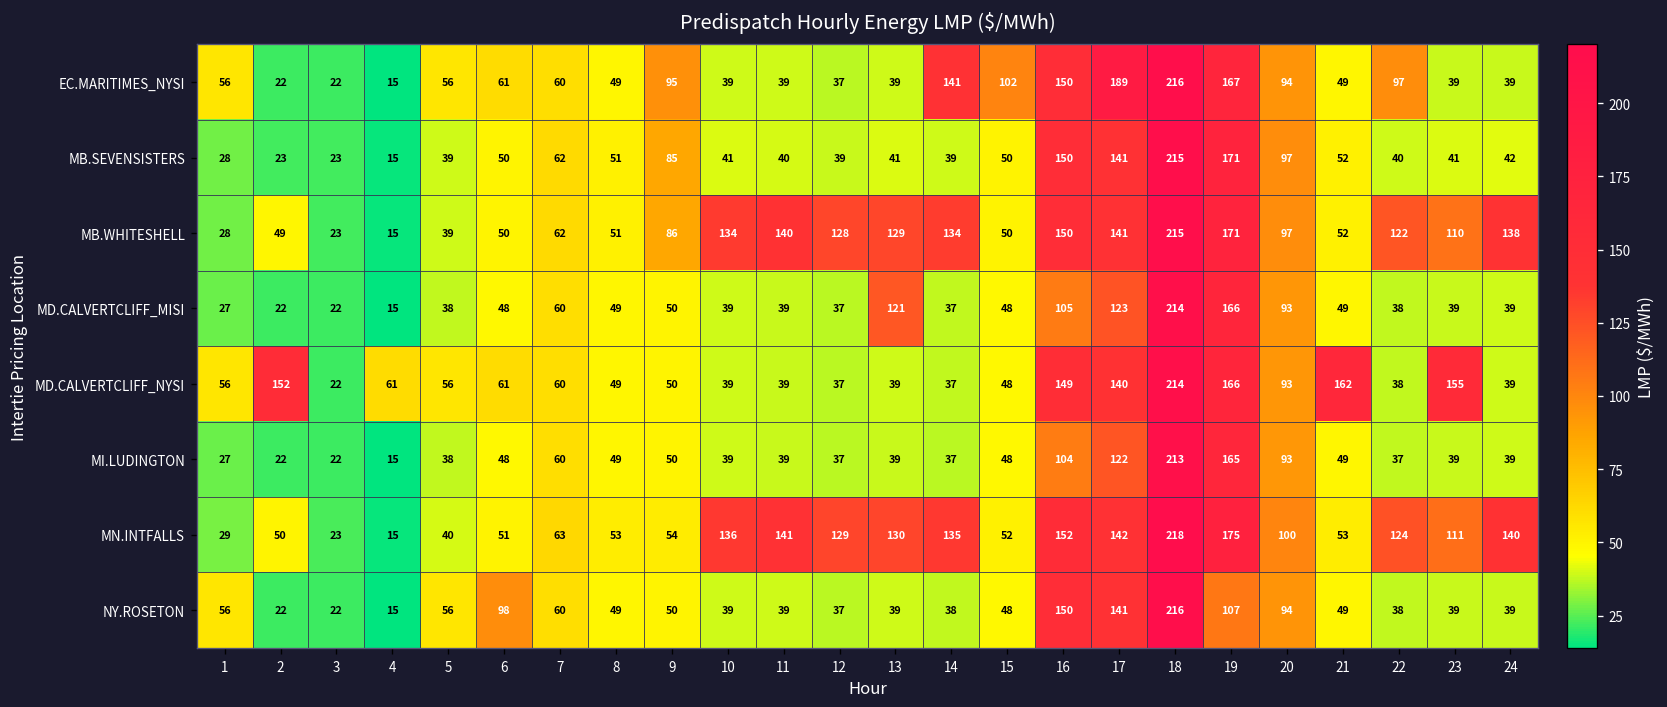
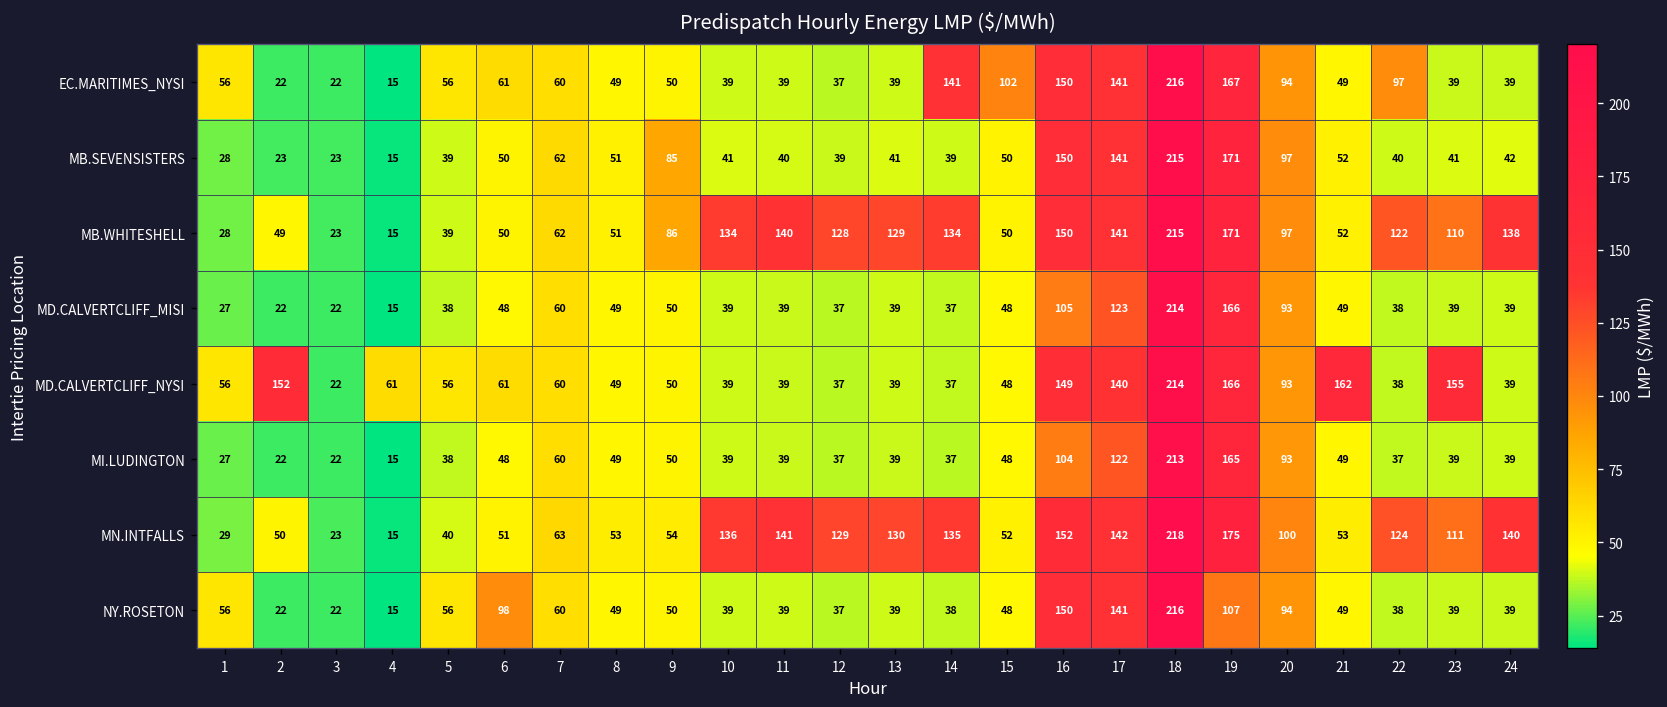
  {
    "EC.MARITIMES_NYSI": {
      "1": 56,
      "2": 22,
      "3": 22,
      "4": 15,
      "5": 56,
      "6": 61,
      "7": 60,
      "8": 49,
-     "9": 95,
+     "9": 50,
      "10": 39,
      "11": 39,
      "12": 37,
      "13": 39,
      "14": 141,
      "15": 102,
      "16": 150,
-     "17": 189,
+     "17": 141,
      "18": 216,
      "19": 167,
      "20": 94,
      "21": 49,
      "22": 97,
      "23": 39,
      "24": 39
    },
    "MB.SEVENSISTERS": {
      "1": 28,
      "2": 23,
      "3": 23,
      "4": 15,
      "5": 39,
      "6": 50,
      "7": 62,
      "8": 51,
      "9": 85,
      "10": 41,
      "11": 40,
      "12": 39,
      "13": 41,
      "14": 39,
      "15": 50,
      "16": 150,
      "17": 141,
      "18": 215,
      "19": 171,
      "20": 97,
      "21": 52,
      "22": 40,
      "23": 41,
      "24": 42
    },
    "MB.WHITESHELL": {
      "1": 28,
      "2": 49,
      "3": 23,
      "4": 15,
      "5": 39,
      "6": 50,
      "7": 62,
      "8": 51,
      "9": 86,
      "10": 134,
      "11": 140,
      "12": 128,
      "13": 129,
      "14": 134,
      "15": 50,
      "16": 150,
      "17": 141,
      "18": 215,
      "19": 171,
      "20": 97,
      "21": 52,
      "22": 122,
      "23": 110,
      "24": 138
    },
    "MD.CALVERTCLIFF_MISI": {
      "1": 27,
      "2": 22,
      "3": 22,
      "4": 15,
      "5": 38,
      "6": 48,
      "7": 60,
      "8": 49,
      "9": 50,
      "10": 39,
      "11": 39,
      "12": 37,
-     "13": 121,
+     "13": 39,
      "14": 37,
      "15": 48,
      "16": 105,
      "17": 123,
      "18": 214,
      "19": 166,
      "20": 93,
      "21": 49,
      "22": 38,
      "23": 39,
      "24": 39
    },
    "MD.CALVERTCLIFF_NYSI": {
      "1": 56,
      "2": 152,
      "3": 22,
      "4": 61,
      "5": 56,
      "6": 61,
      "7": 60,
      "8": 49,
      "9": 50,
      "10": 39,
      "11": 39,
      "12": 37,
      "13": 39,
      "14": 37,
      "15": 48,
      "16": 149,
      "17": 140,
      "18": 214,
      "19": 166,
      "20": 93,
      "21": 162,
      "22": 38,
      "23": 155,
      "24": 39
    },
    "MI.LUDINGTON": {
      "1": 27,
      "2": 22,
      "3": 22,
      "4": 15,
      "5": 38,
      "6": 48,
      "7": 60,
      "8": 49,
      "9": 50,
      "10": 39,
      "11": 39,
      "12": 37,
      "13": 39,
      "14": 37,
      "15": 48,
      "16": 104,
      "17": 122,
      "18": 213,
      "19": 165,
      "20": 93,
      "21": 49,
      "22": 37,
      "23": 39,
      "24": 39
    },
    "MN.INTFALLS": {
      "1": 29,
      "2": 50,
      "3": 23,
      "4": 15,
      "5": 40,
      "6": 51,
      "7": 63,
      "8": 53,
      "9": 54,
      "10": 136,
      "11": 141,
      "12": 129,
      "13": 130,
      "14": 135,
      "15": 52,
      "16": 152,
      "17": 142,
      "18": 218,
      "19": 175,
      "20": 100,
      "21": 53,
      "22": 124,
      "23": 111,
      "24": 140
    },
    "NY.ROSETON": {
      "1": 56,
      "2": 22,
      "3": 22,
      "4": 15,
      "5": 56,
      "6": 98,
      "7": 60,
      "8": 49,
      "9": 50,
      "10": 39,
      "11": 39,
      "12": 37,
      "13": 39,
      "14": 38,
      "15": 48,
      "16": 150,
      "17": 141,
      "18": 216,
      "19": 107,
      "20": 94,
      "21": 49,
      "22": 38,
      "23": 39,
      "24": 39
    }
  }
